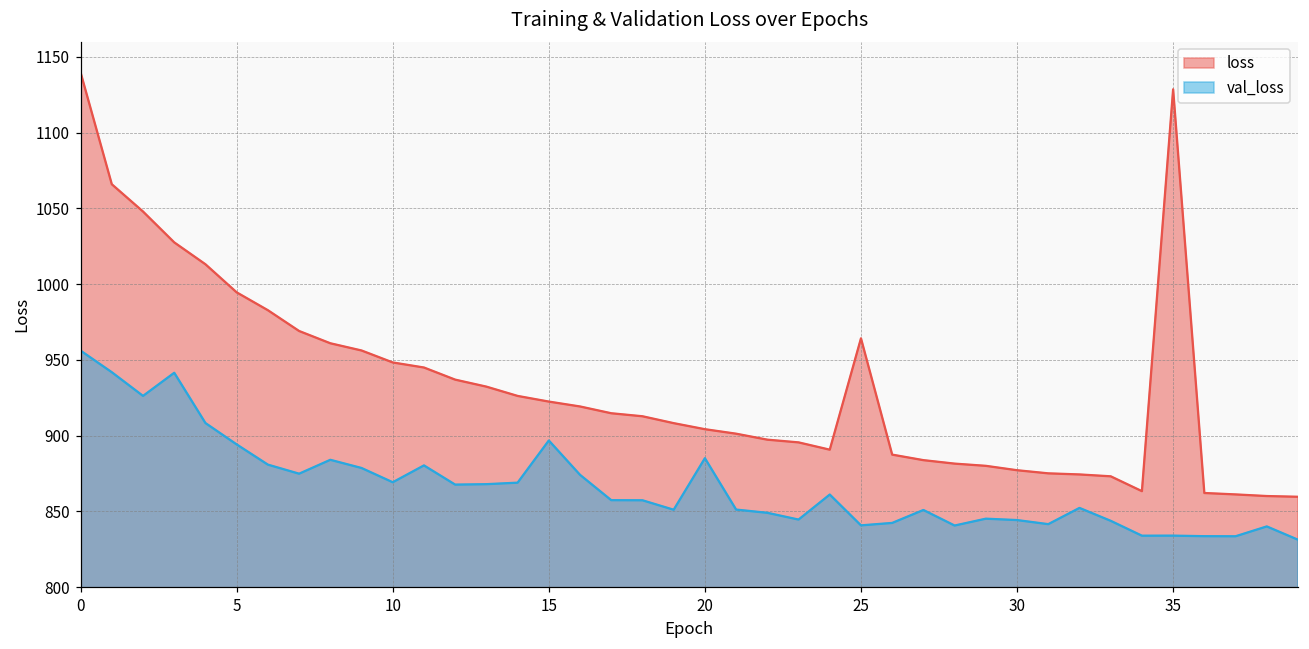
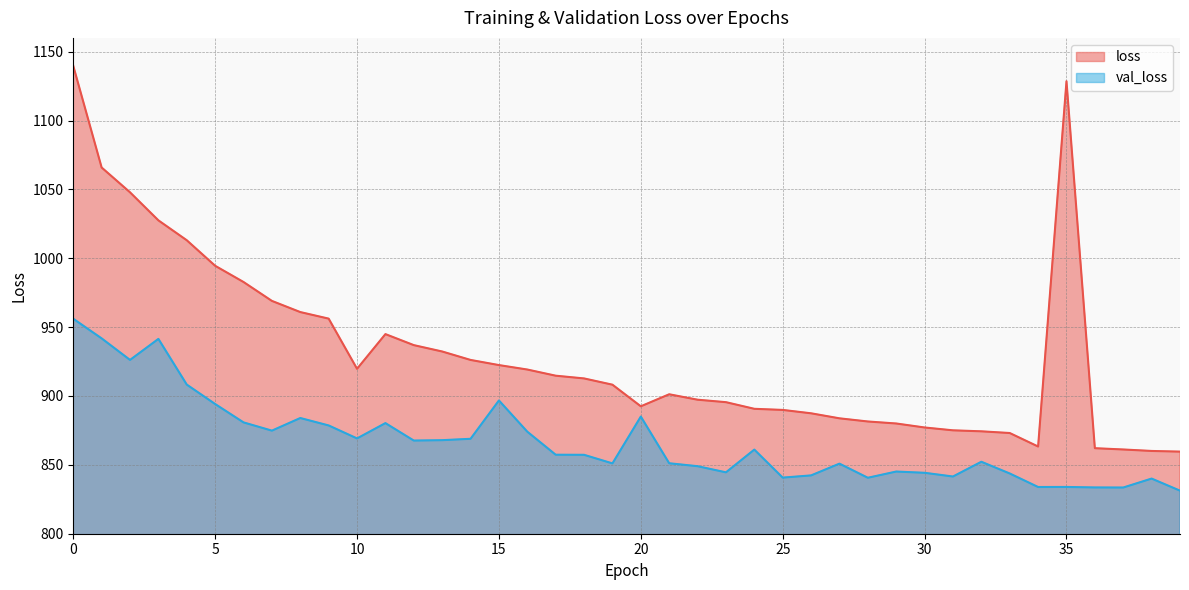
  {
    "loss": {
      "0": 1140,
      "5": 995,
-     "10": 948,
+     "10": 920,
      "15": 922,
-     "20": 904,
-     "25": 964,
+     "20": 893,
+     "25": 890,
      "30": 877,
      "35": 1129
    },
    "val_loss": {
      "0": 956,
      "5": 894,
      "10": 869,
      "15": 897,
      "20": 885,
      "25": 841,
      "30": 844,
      "35": 834
    }
  }
